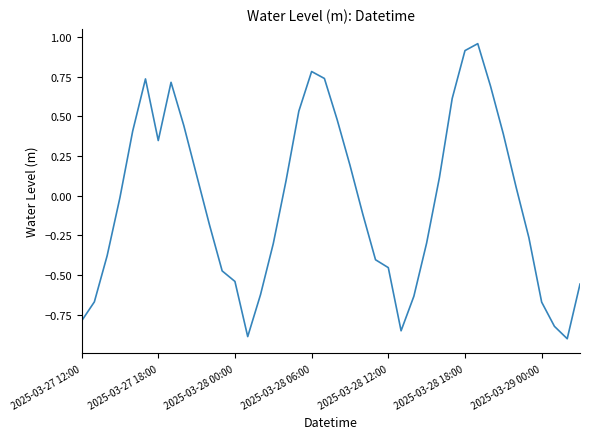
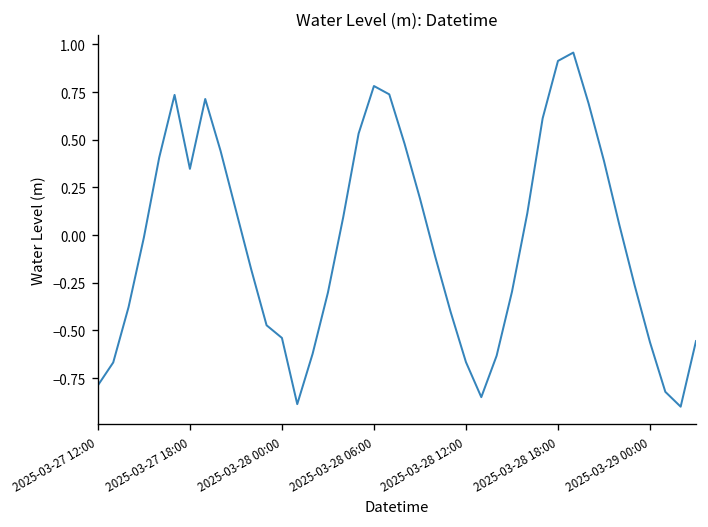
  {
    "2025-03-27 12:00": -0.79,
    "2025-03-27 18:00": 0.35,
    "2025-03-28 00:00": -0.54,
    "2025-03-28 06:00": 0.78,
-   "2025-03-28 12:00": -0.45,
+   "2025-03-28 12:00": -0.67,
    "2025-03-28 18:00": 0.91,
-   "2025-03-29 00:00": -0.67
+   "2025-03-29 00:00": -0.56
  }
